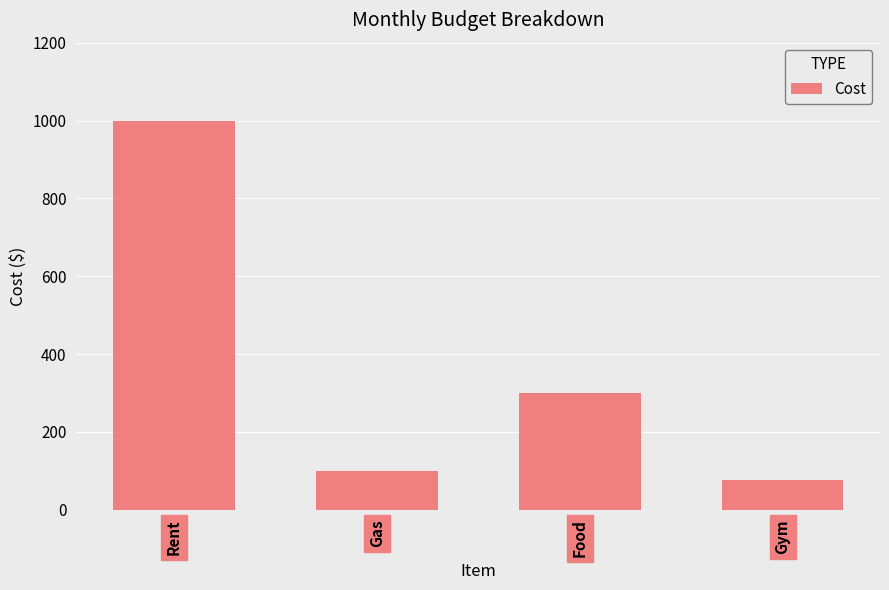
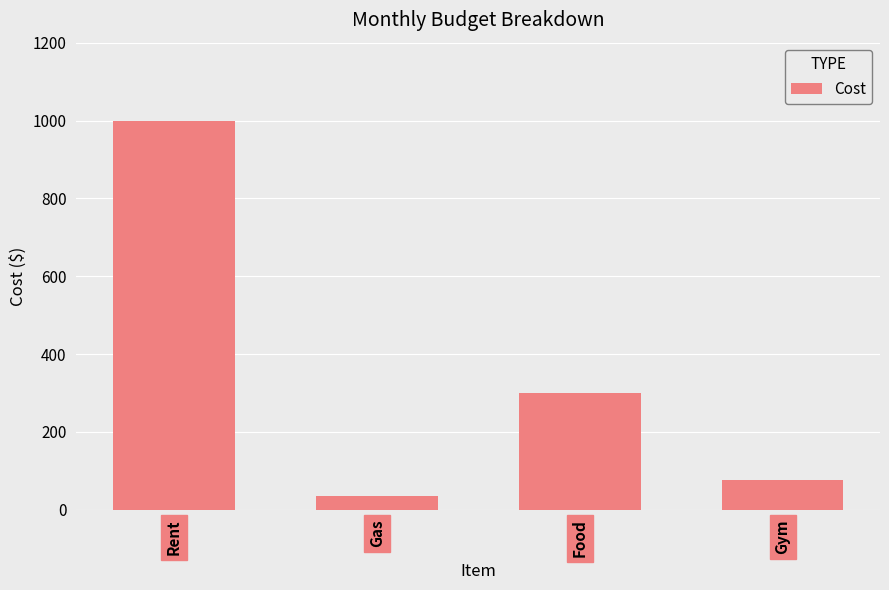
  {
    "Rent": 1000,
-   "Gas": 100,
+   "Gas": 40,
    "Food": 300,
    "Gym": 80
  }
